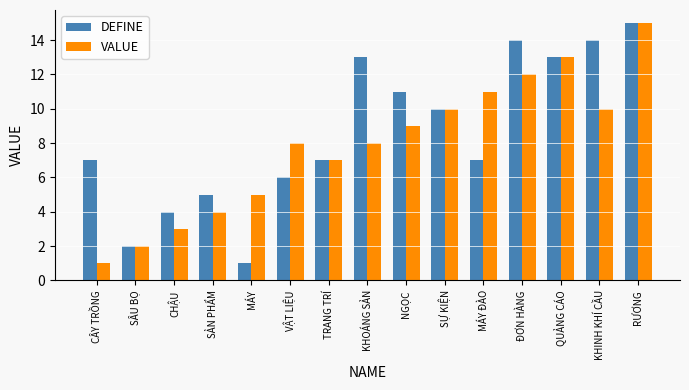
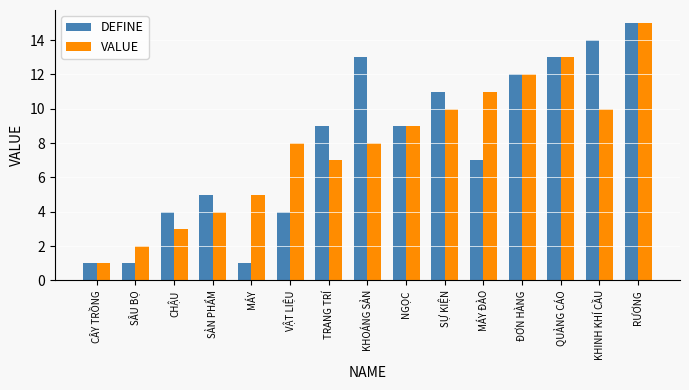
  {
    "DEFINE": {
-     "CÂY TRỒNG": 7,
-     "SÂU BỌ": 2,
+     "CÂY TRỒNG": 1,
+     "SÂU BỌ": 1,
      "CHẬU": 4,
      "SẢN PHẨM": 5,
      "MÁY": 1,
-     "VẬT LIỆU": 6,
-     "TRANG TRÍ": 7,
+     "VẬT LIỆU": 4,
+     "TRANG TRÍ": 9,
      "KHOÁNG SẢN": 13,
-     "NGỌC": 11,
-     "SỰ KIỆN": 10,
+     "NGỌC": 9,
+     "SỰ KIỆN": 11,
      "MÁY ĐÀO": 7,
-     "ĐƠN HÀNG": 14,
+     "ĐƠN HÀNG": 12,
      "QUẢNG CÁO": 13,
      "KHINH KHÍ CẦU": 14,
      "RƯƠNG": 15
    },
    "VALUE": {
      "CÂY TRỒNG": 1,
      "SÂU BỌ": 2,
      "CHẬU": 3,
      "SẢN PHẨM": 4,
      "MÁY": 5,
      "VẬT LIỆU": 8,
      "TRANG TRÍ": 7,
      "KHOÁNG SẢN": 8,
      "NGỌC": 9,
      "SỰ KIỆN": 10,
      "MÁY ĐÀO": 11,
      "ĐƠN HÀNG": 12,
      "QUẢNG CÁO": 13,
      "KHINH KHÍ CẦU": 10,
      "RƯƠNG": 15
    }
  }
